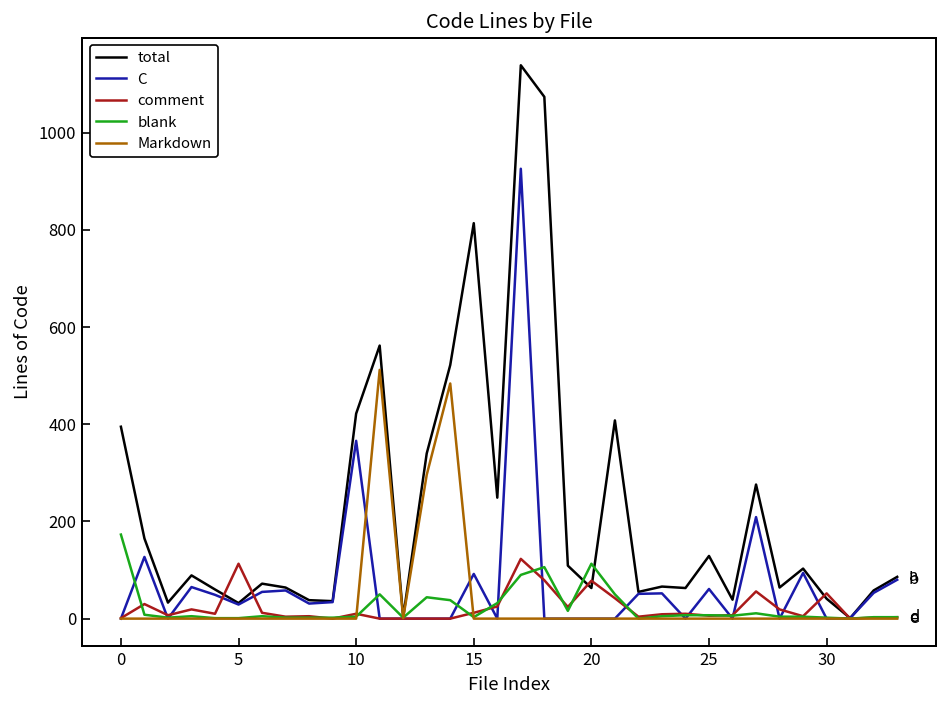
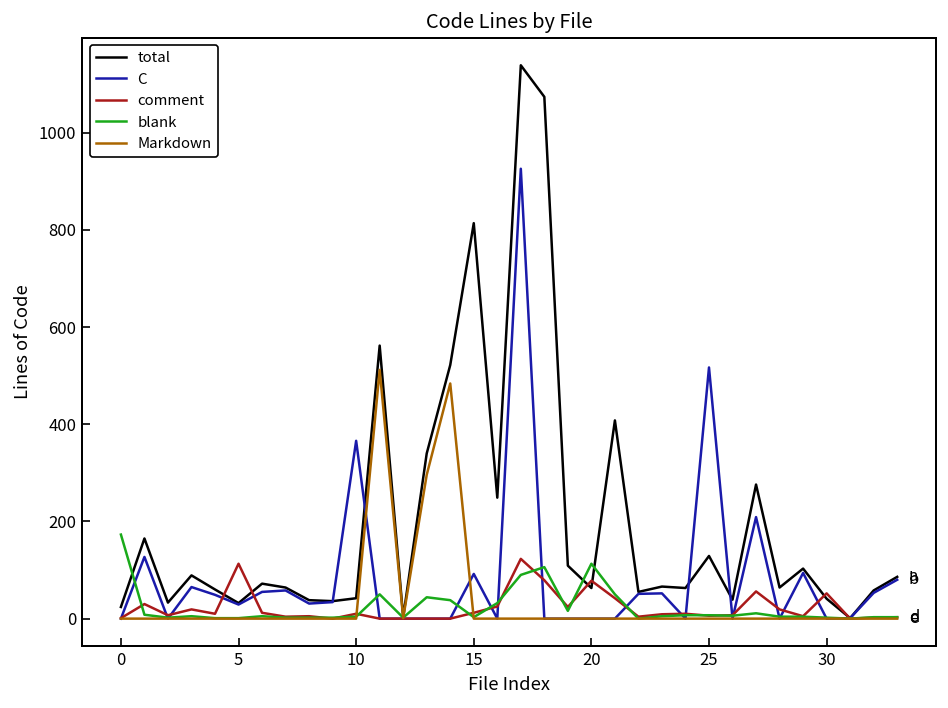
  {
    "total": {
-     "0": 400,
-     "10": 420,
+     "0": 20,
+     "10": 40,
      "15": 810,
      "20": 60,
      "25": 130,
      "30": 40
    },
    "C": {
      "10": 370,
      "15": 90,
-     "25": 60
+     "25": 520
    },
    "comment": {
      "5": 110,
      "15": 10,
      "20": 80,
      "30": 50
    },
    "blank": {
      "0": 170,
      "20": 110
    }
  }
